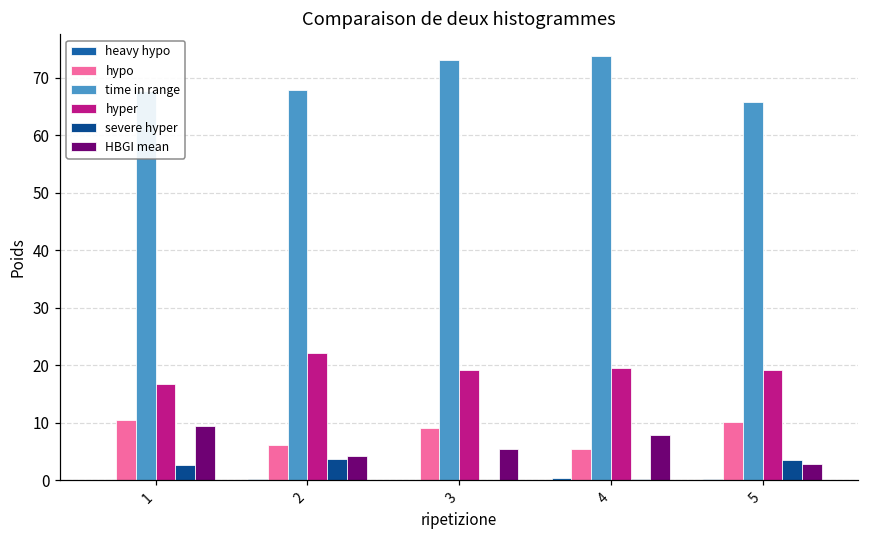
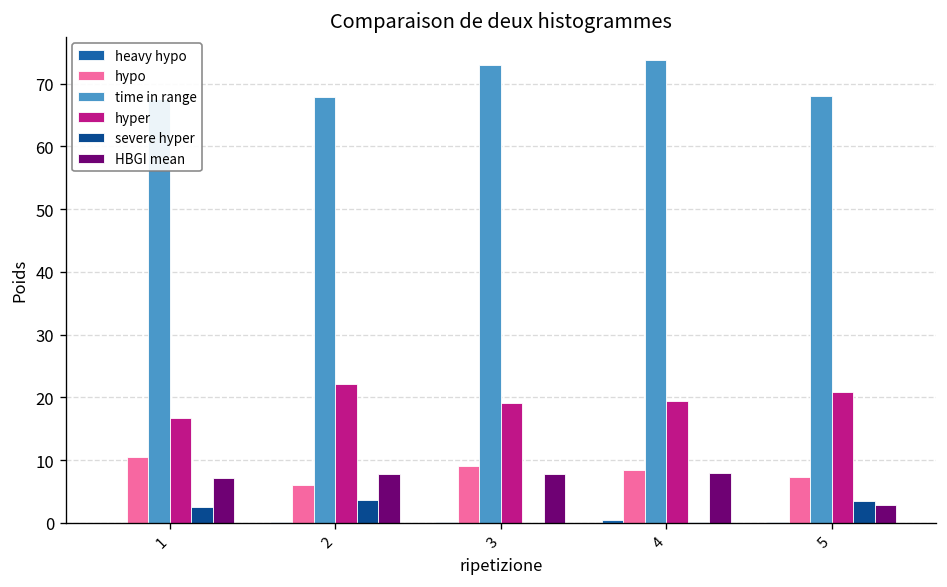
  {
    "hypo": {
      "1": 10,
      "2": 6,
      "3": 9,
-     "4": 5,
-     "5": 10
+     "4": 8,
+     "5": 7
    },
    "time in range": {
      "2": 68,
      "3": 73,
      "4": 74,
-     "5": 66
+     "5": 68
    },
    "hyper": {
      "1": 17,
      "2": 22,
      "3": 19,
      "4": 19,
-     "5": 19
+     "5": 21
    },
    "HBGI mean": {
-     "1": 9,
-     "2": 4,
-     "3": 5,
+     "1": 7,
+     "2": 8,
+     "3": 8,
      "4": 8,
      "5": 3
    }
  }
